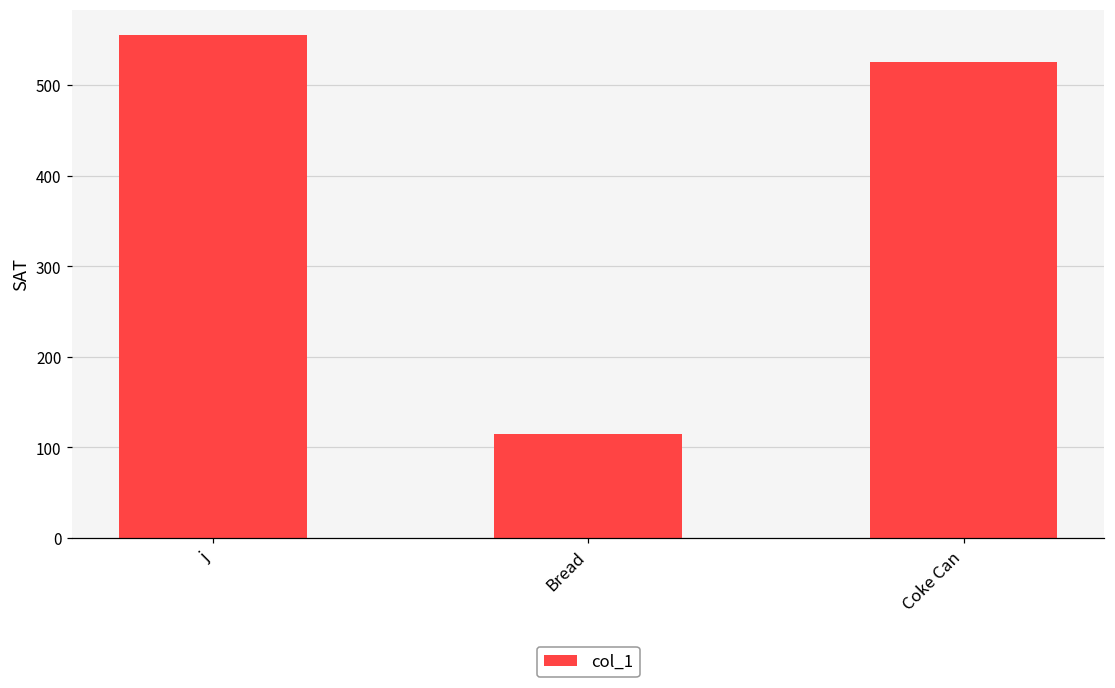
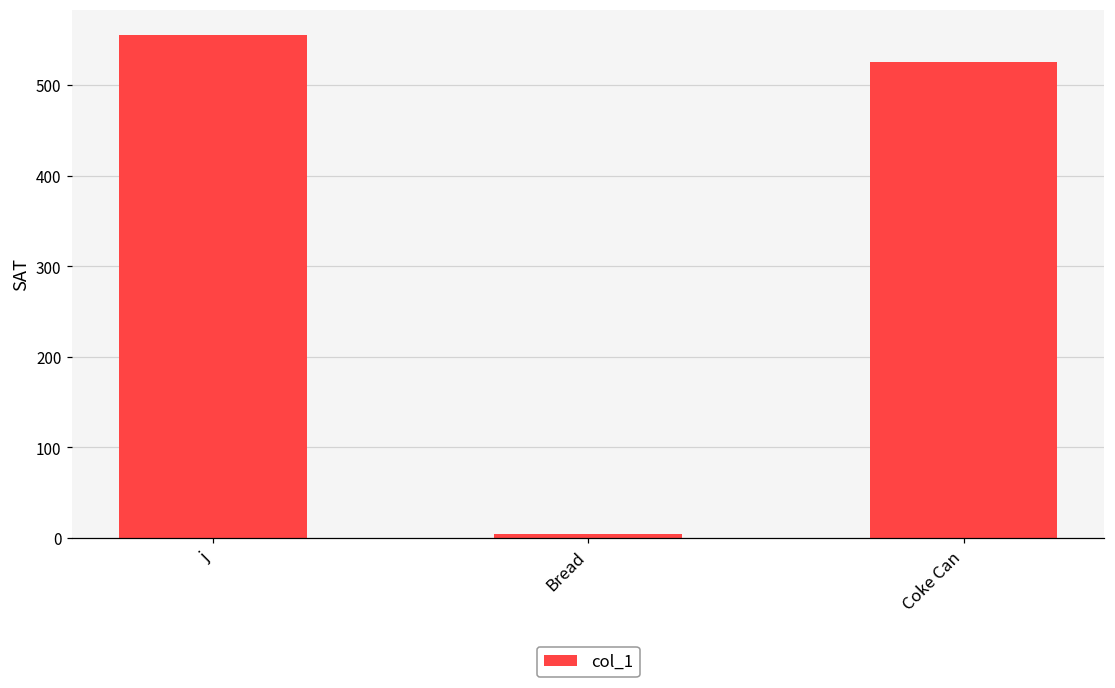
  {
    "j": 560,
-   "Bread": 120,
+   "Bread": 0,
    "Coke Can": 530
  }
